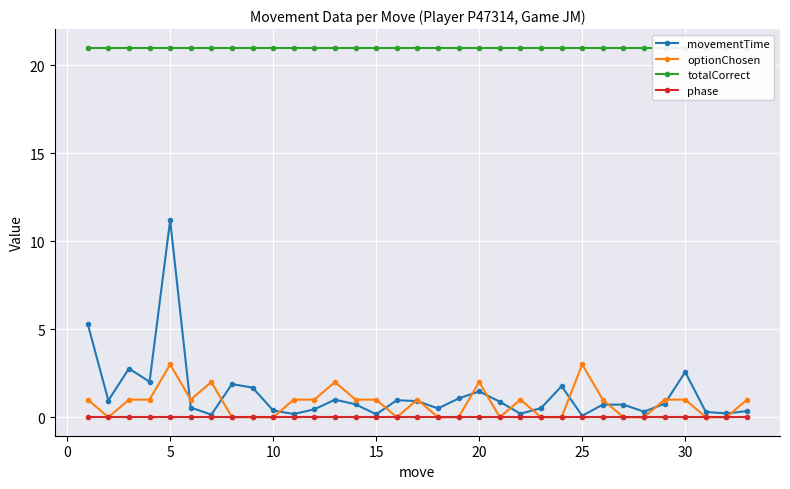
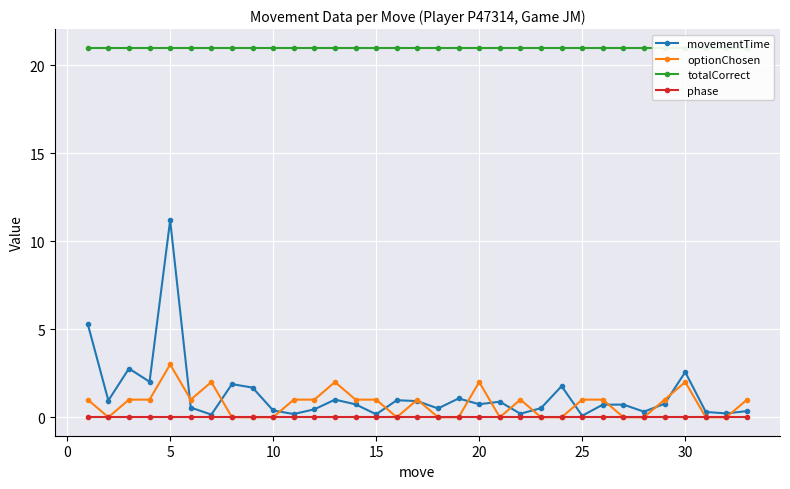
  {
    "movementTime": {
      "5": 11.2,
      "10": 0.4,
      "15": 0.2,
-     "20": 1.5,
+     "20": 0.7,
      "30": 2.6
    },
    "optionChosen": {
      "5": 3,
      "15": 1,
      "20": 2,
-     "25": 3,
-     "30": 1
+     "25": 1,
+     "30": 2
    },
    "totalCorrect": {
      "5": 21.0,
      "10": 21.0,
      "15": 21.0,
      "20": 21.0,
      "25": 21.0
    },
    "phase": {
      "5": 0.0,
      "15": 0.0,
      "20": 0.0,
      "30": 0.0
    }
  }
